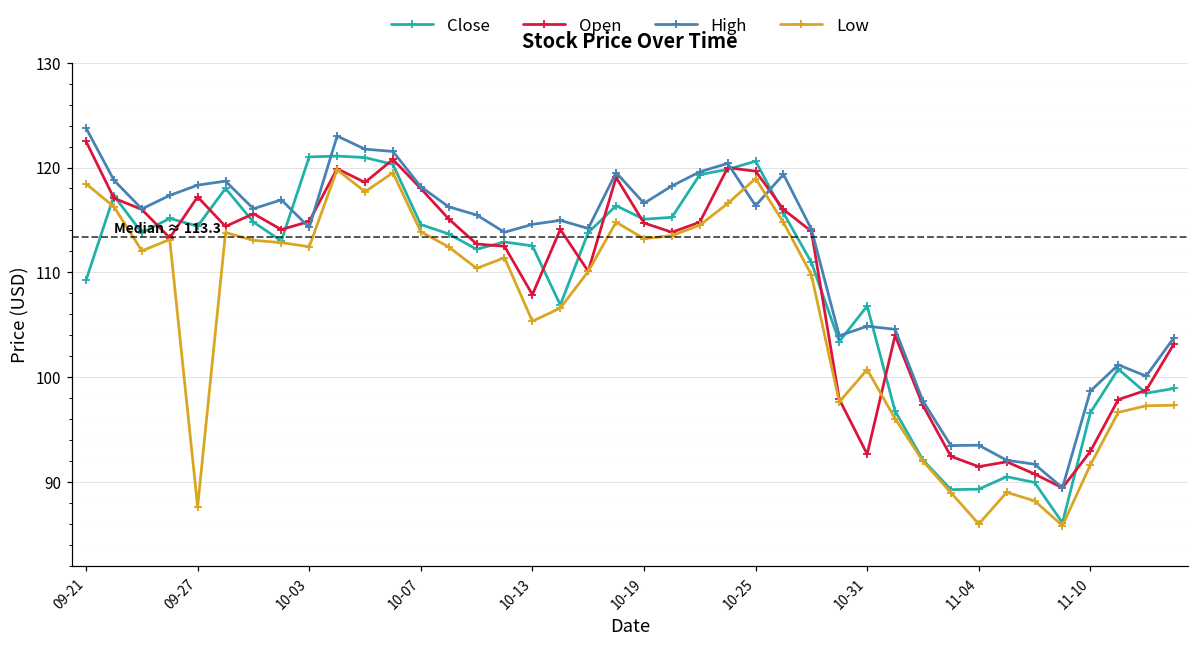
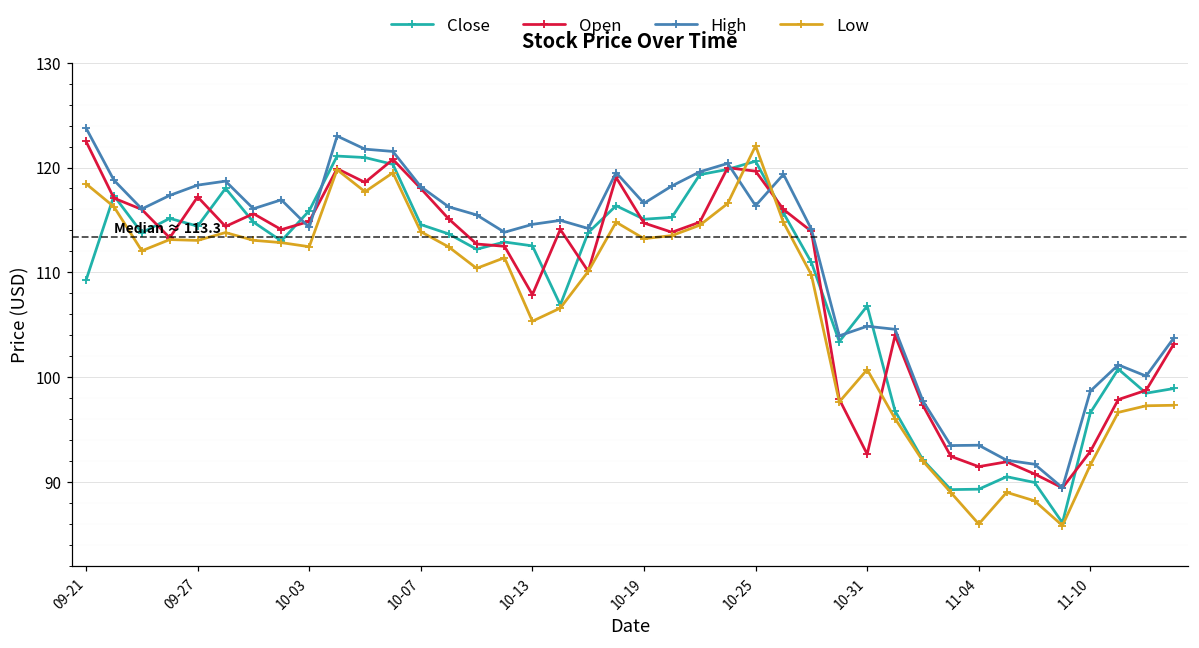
  {
    "Close": {
      "09-21": 109,
-     "10-03": 121,
+     "10-03": 116,
      "10-07": 115,
      "10-13": 113,
      "10-19": 115,
      "10-25": 121,
      "10-31": 107,
      "11-04": 89,
      "11-10": 97
    },
    "Open": {
      "09-21": 122,
      "09-27": 117,
      "10-03": 115,
      "10-13": 108,
      "10-19": 115,
      "10-25": 120,
      "10-31": 93,
      "11-04": 91,
      "11-10": 93
    },
    "High": {
      "09-21": 124,
      "09-27": 118,
      "10-03": 114,
      "10-13": 115,
      "10-19": 117,
      "10-25": 116,
      "10-31": 105,
      "11-04": 94,
      "11-10": 99
    },
    "Low": {
      "09-21": 118,
-     "09-27": 88,
+     "09-27": 113,
      "10-03": 112,
      "10-07": 114,
      "10-13": 105,
      "10-19": 113,
-     "10-25": 119,
+     "10-25": 122,
      "10-31": 101,
      "11-04": 86,
      "11-10": 92
    }
  }
